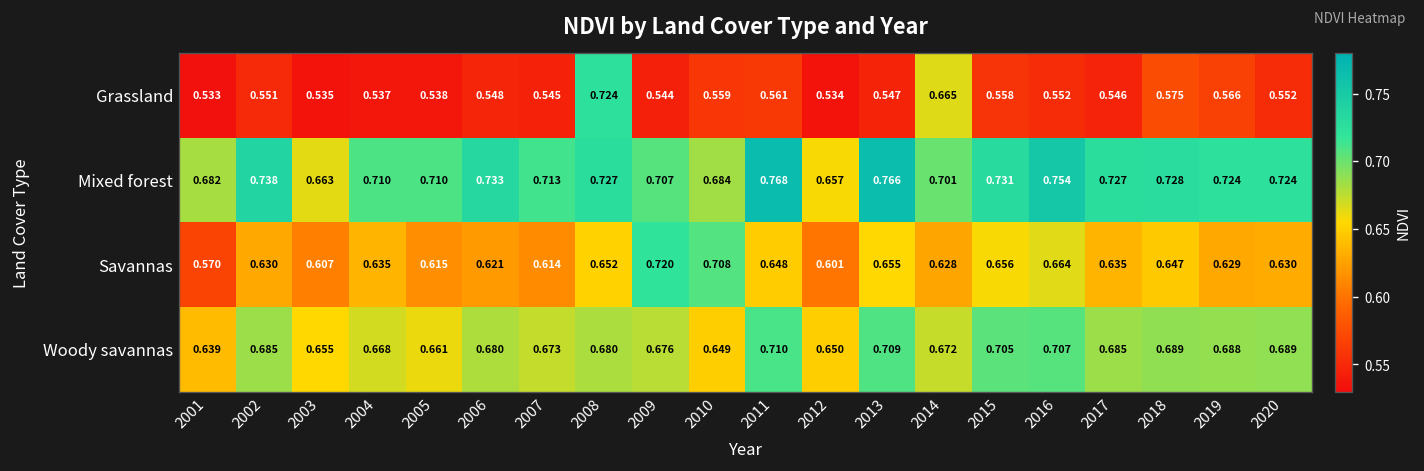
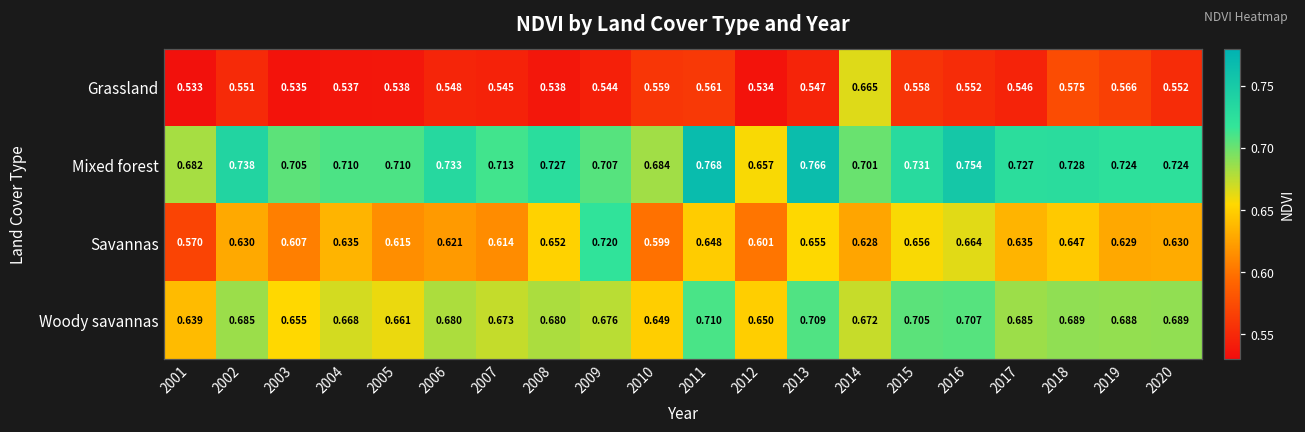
  {
    "Grassland": {
      "2001": 0.533,
      "2002": 0.551,
      "2003": 0.535,
      "2004": 0.537,
      "2005": 0.538,
      "2006": 0.548,
      "2007": 0.545,
-     "2008": 0.724,
+     "2008": 0.538,
      "2009": 0.544,
      "2010": 0.559,
      "2011": 0.561,
      "2012": 0.534,
      "2013": 0.547,
      "2014": 0.665,
      "2015": 0.558,
      "2016": 0.552,
      "2017": 0.546,
      "2018": 0.575,
      "2019": 0.566,
      "2020": 0.552
    },
    "Mixed forest": {
      "2001": 0.682,
      "2002": 0.738,
-     "2003": 0.663,
+     "2003": 0.705,
      "2004": 0.710,
      "2005": 0.710,
      "2006": 0.733,
      "2007": 0.713,
      "2008": 0.727,
      "2009": 0.707,
      "2010": 0.684,
      "2011": 0.768,
      "2012": 0.657,
      "2013": 0.766,
      "2014": 0.701,
      "2015": 0.731,
      "2016": 0.754,
      "2017": 0.727,
      "2018": 0.728,
      "2019": 0.724,
      "2020": 0.724
    },
    "Savannas": {
      "2001": 0.570,
      "2002": 0.630,
      "2003": 0.607,
      "2004": 0.635,
      "2005": 0.615,
      "2006": 0.621,
      "2007": 0.614,
      "2008": 0.652,
      "2009": 0.720,
-     "2010": 0.708,
+     "2010": 0.599,
      "2011": 0.648,
      "2012": 0.601,
      "2013": 0.655,
      "2014": 0.628,
      "2015": 0.656,
      "2016": 0.664,
      "2017": 0.635,
      "2018": 0.647,
      "2019": 0.629,
      "2020": 0.630
    },
    "Woody savannas": {
      "2001": 0.639,
      "2002": 0.685,
      "2003": 0.655,
      "2004": 0.668,
      "2005": 0.661,
      "2006": 0.680,
      "2007": 0.673,
      "2008": 0.680,
      "2009": 0.676,
      "2010": 0.649,
      "2011": 0.710,
      "2012": 0.650,
      "2013": 0.709,
      "2014": 0.672,
      "2015": 0.705,
      "2016": 0.707,
      "2017": 0.685,
      "2018": 0.689,
      "2019": 0.688,
      "2020": 0.689
    }
  }
